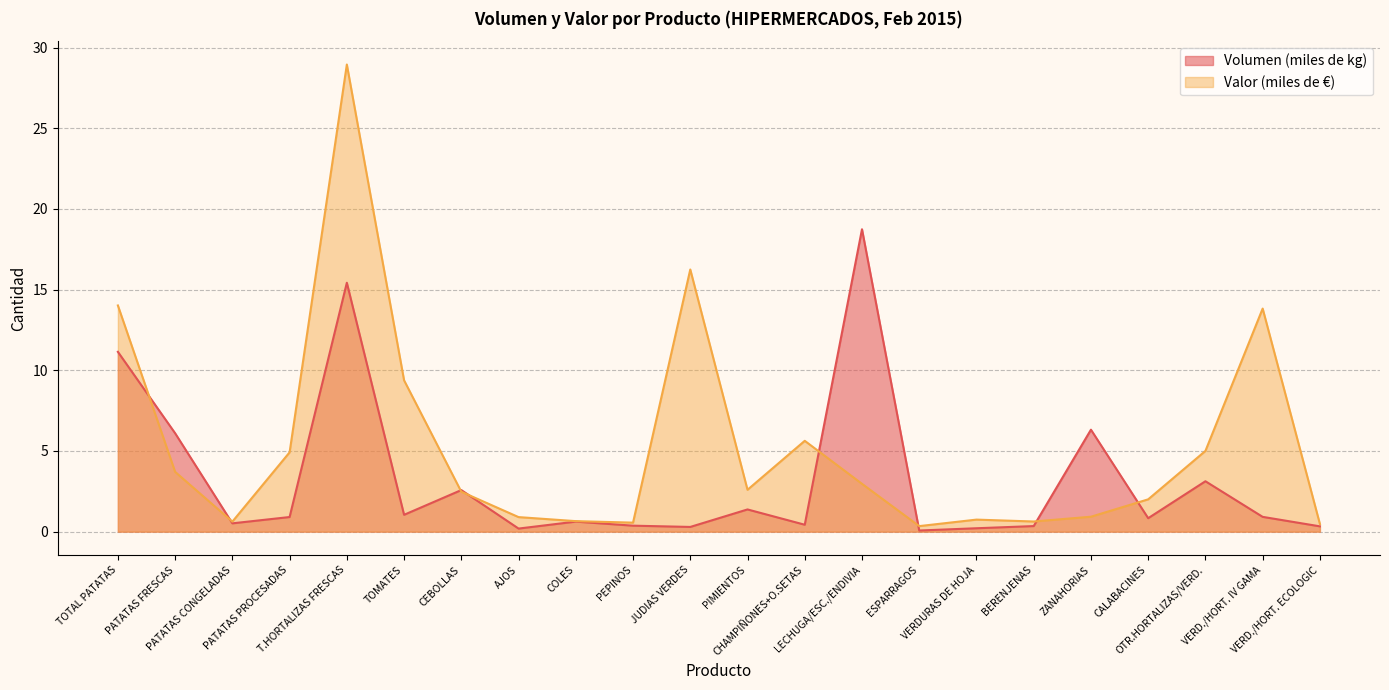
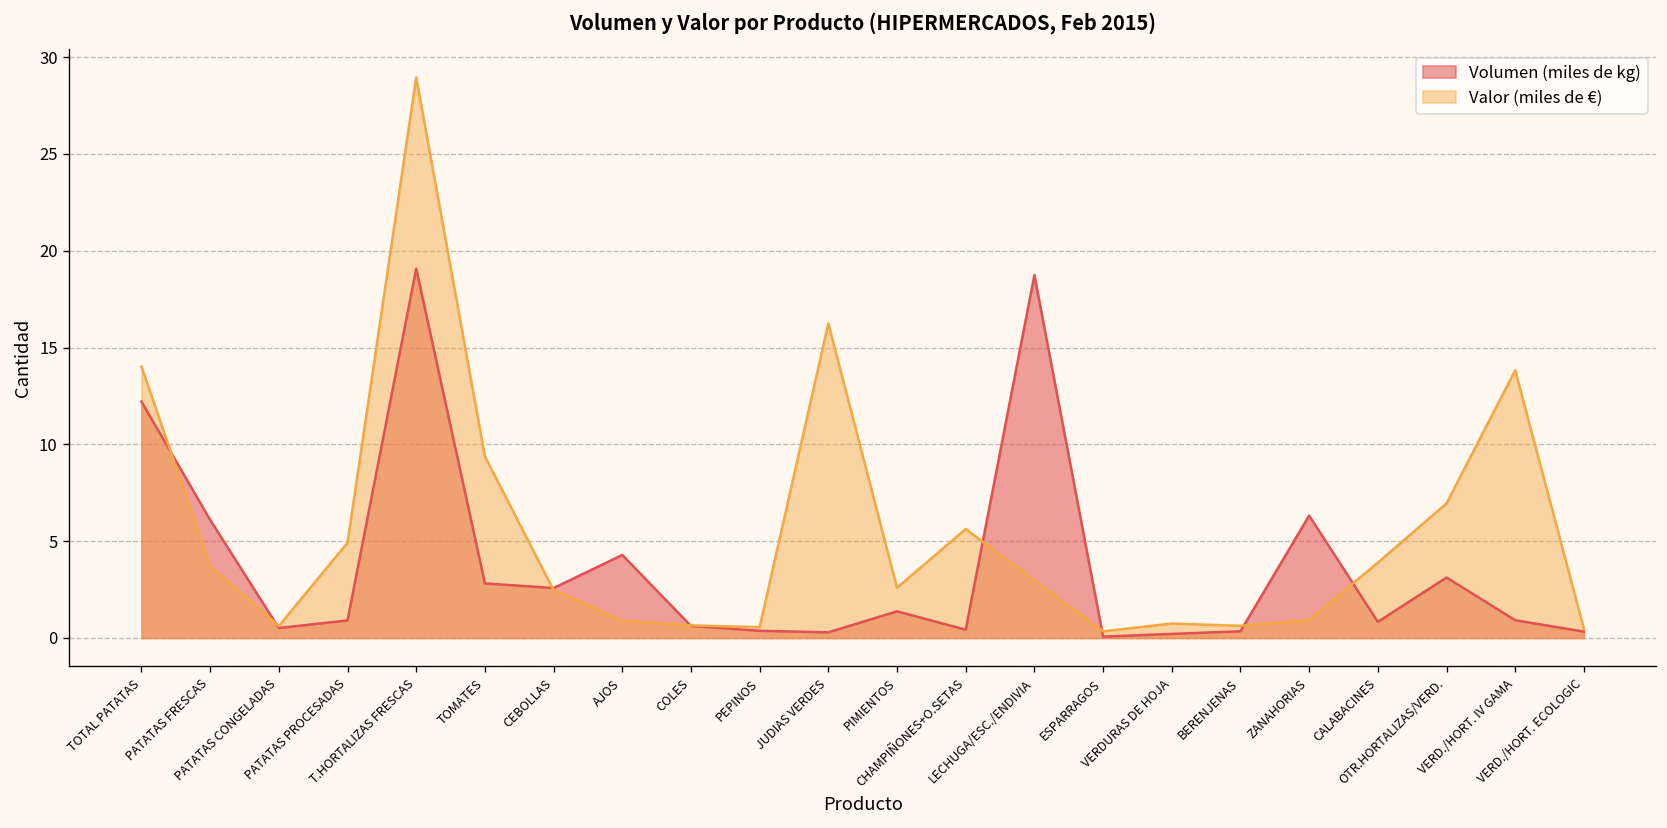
  {
    "Volumen (miles de kg)": {
-     "TOTAL PATATAS": 11.1,
+     "TOTAL PATATAS": 12.2,
      "PATATAS FRESCAS": 6.1,
      "PATATAS PROCESADAS": 0.9,
-     "T.HORTALIZAS FRESCAS": 15.4,
-     "TOMATES": 1.0,
-     "AJOS": 0.2,
+     "T.HORTALIZAS FRESCAS": 19.1,
+     "TOMATES": 2.8,
+     "AJOS": 4.3,
      "PEPINOS": 0.4,
      "JUDIAS VERDES": 0.3,
      "PIMIENTOS": 1.4,
      "CHAMPIÑONES+O.SETAS": 0.4,
      "LECHUGA/ESC./ENDIVIA": 18.7,
      "ESPARRAGOS": 0.1,
      "VERDURAS DE HOJA": 0.2,
      "BERENJENAS": 0.3,
      "ZANAHORIAS": 6.3,
      "CALABACINES": 0.8,
      "OTR.HORTALIZAS/VERD.": 3.1,
      "VERD./HORT. IV GAMA": 0.9
    },
    "Valor (miles de €)": {
      "TOTAL PATATAS": 14.0,
      "PATATAS FRESCAS": 3.7,
      "PATATAS PROCESADAS": 4.9,
      "T.HORTALIZAS FRESCAS": 28.9,
      "TOMATES": 9.4,
      "AJOS": 0.9,
      "PEPINOS": 0.6,
      "JUDIAS VERDES": 16.2,
      "PIMIENTOS": 2.6,
      "CHAMPIÑONES+O.SETAS": 5.6,
      "LECHUGA/ESC./ENDIVIA": 3.0,
      "ESPARRAGOS": 0.3,
      "VERDURAS DE HOJA": 0.7,
      "BERENJENAS": 0.6,
      "ZANAHORIAS": 0.9,
-     "CALABACINES": 2.0,
-     "OTR.HORTALIZAS/VERD.": 5.0,
+     "CALABACINES": 3.9,
+     "OTR.HORTALIZAS/VERD.": 7.0,
      "VERD./HORT. IV GAMA": 13.8
    }
  }
